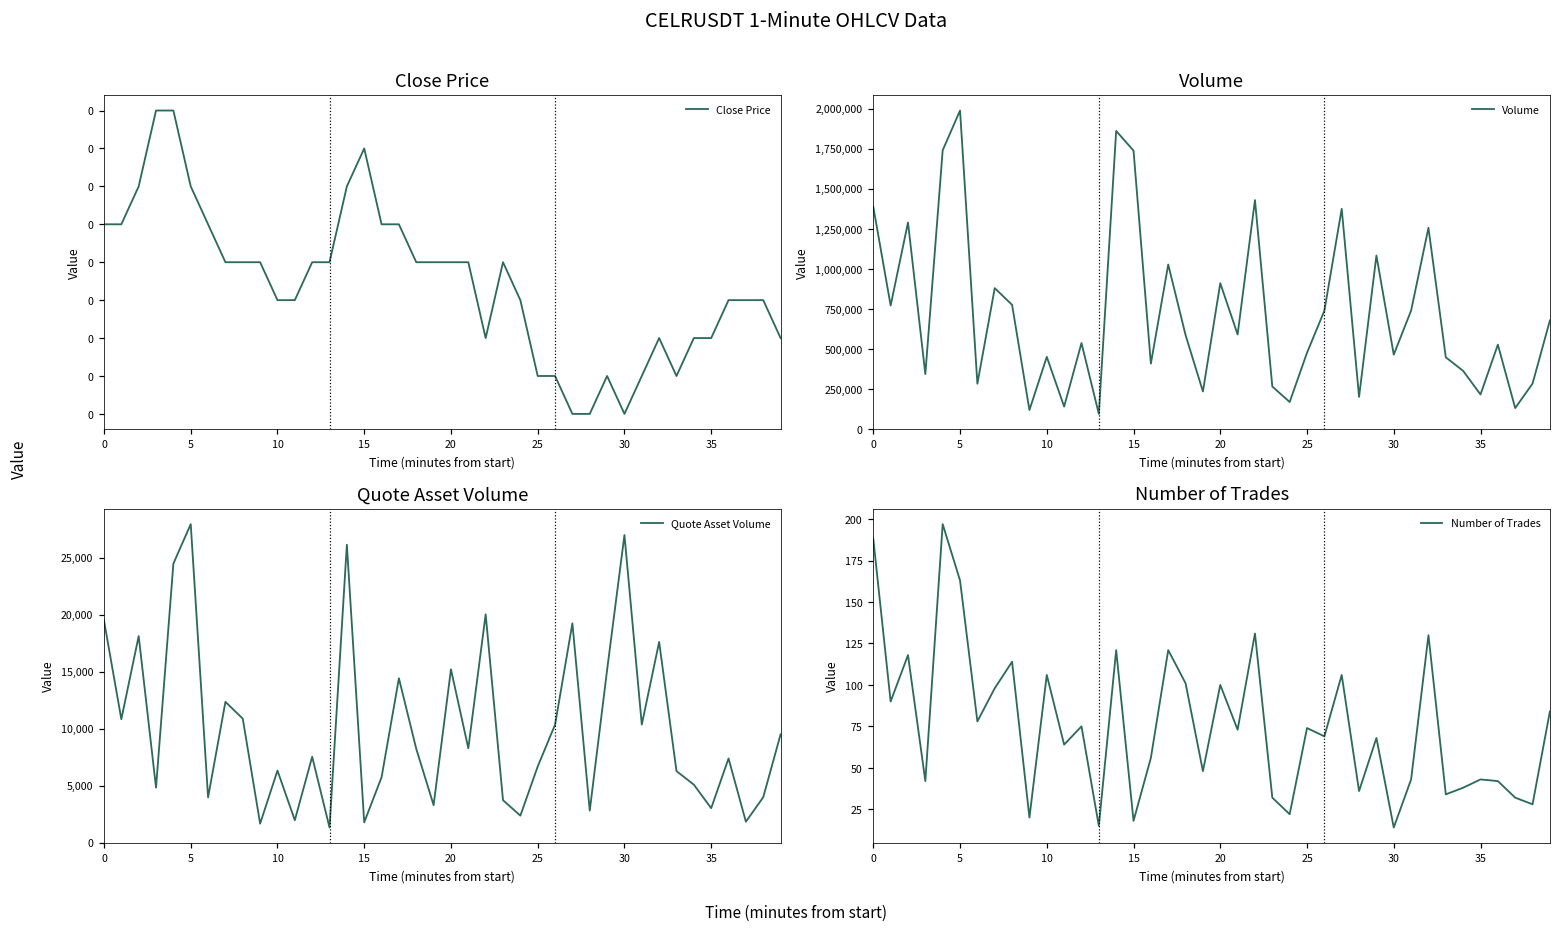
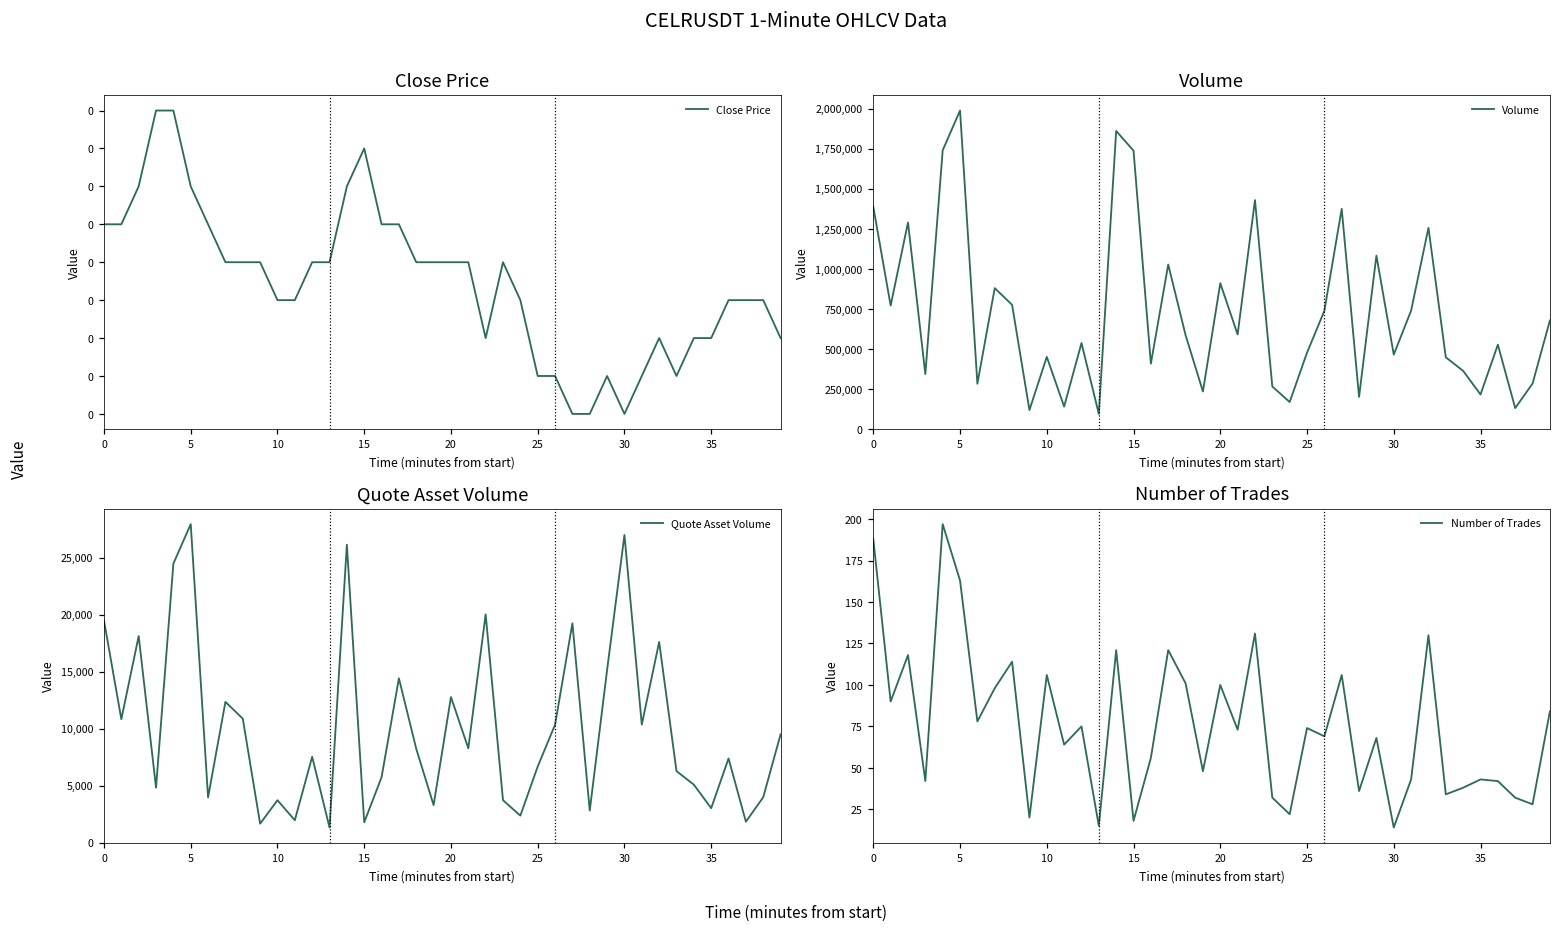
  {
    "Volume": {
      "0": "1,390,000",
      "5": "1,990,000",
      "10": "450,000",
      "15": "1,740,000",
      "20": "910,000",
      "25": "480,000",
      "30": "460,000",
      "35": "220,000"
    },
    "Quote Asset Volume": {
      "0": "19,500",
      "5": "27,900",
-     "10": "6,300",
+     "10": "3,700",
      "15": "1,800",
-     "20": "15,200",
+     "20": "12,800",
      "25": "6,700",
      "30": "27,000",
      "35": "3,000"
    },
    "Number of Trades": {
      "0": "188",
      "5": "163",
      "10": "106",
      "15": "18",
      "20": "100",
      "25": "74",
      "30": "14",
      "35": "43"
    }
  }
